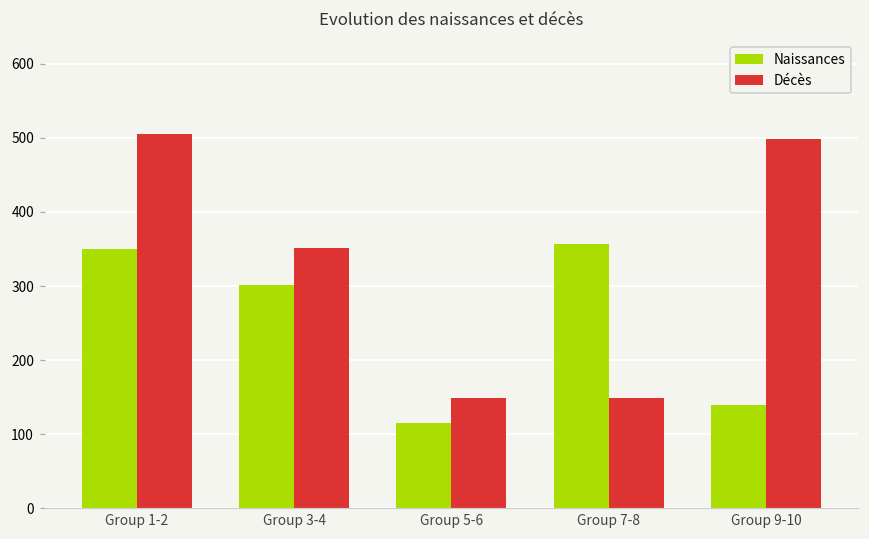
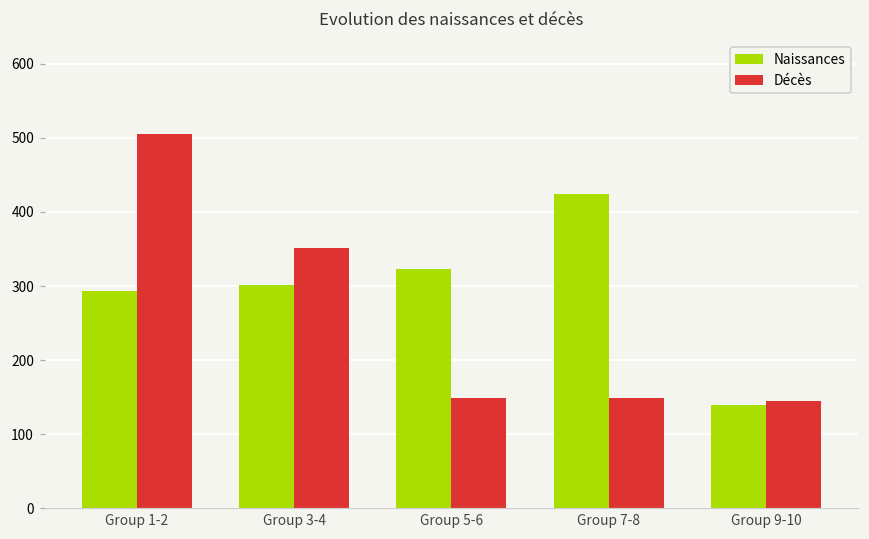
  {
    "Naissances": {
-     "Group 1-2": 350,
+     "Group 1-2": 290,
      "Group 3-4": 300,
-     "Group 5-6": 120,
-     "Group 7-8": 360,
+     "Group 5-6": 320,
+     "Group 7-8": 420,
      "Group 9-10": 140
    },
    "Décès": {
      "Group 1-2": 510,
      "Group 3-4": 350,
      "Group 5-6": 150,
      "Group 7-8": 150,
-     "Group 9-10": 500
+     "Group 9-10": 150
    }
  }
